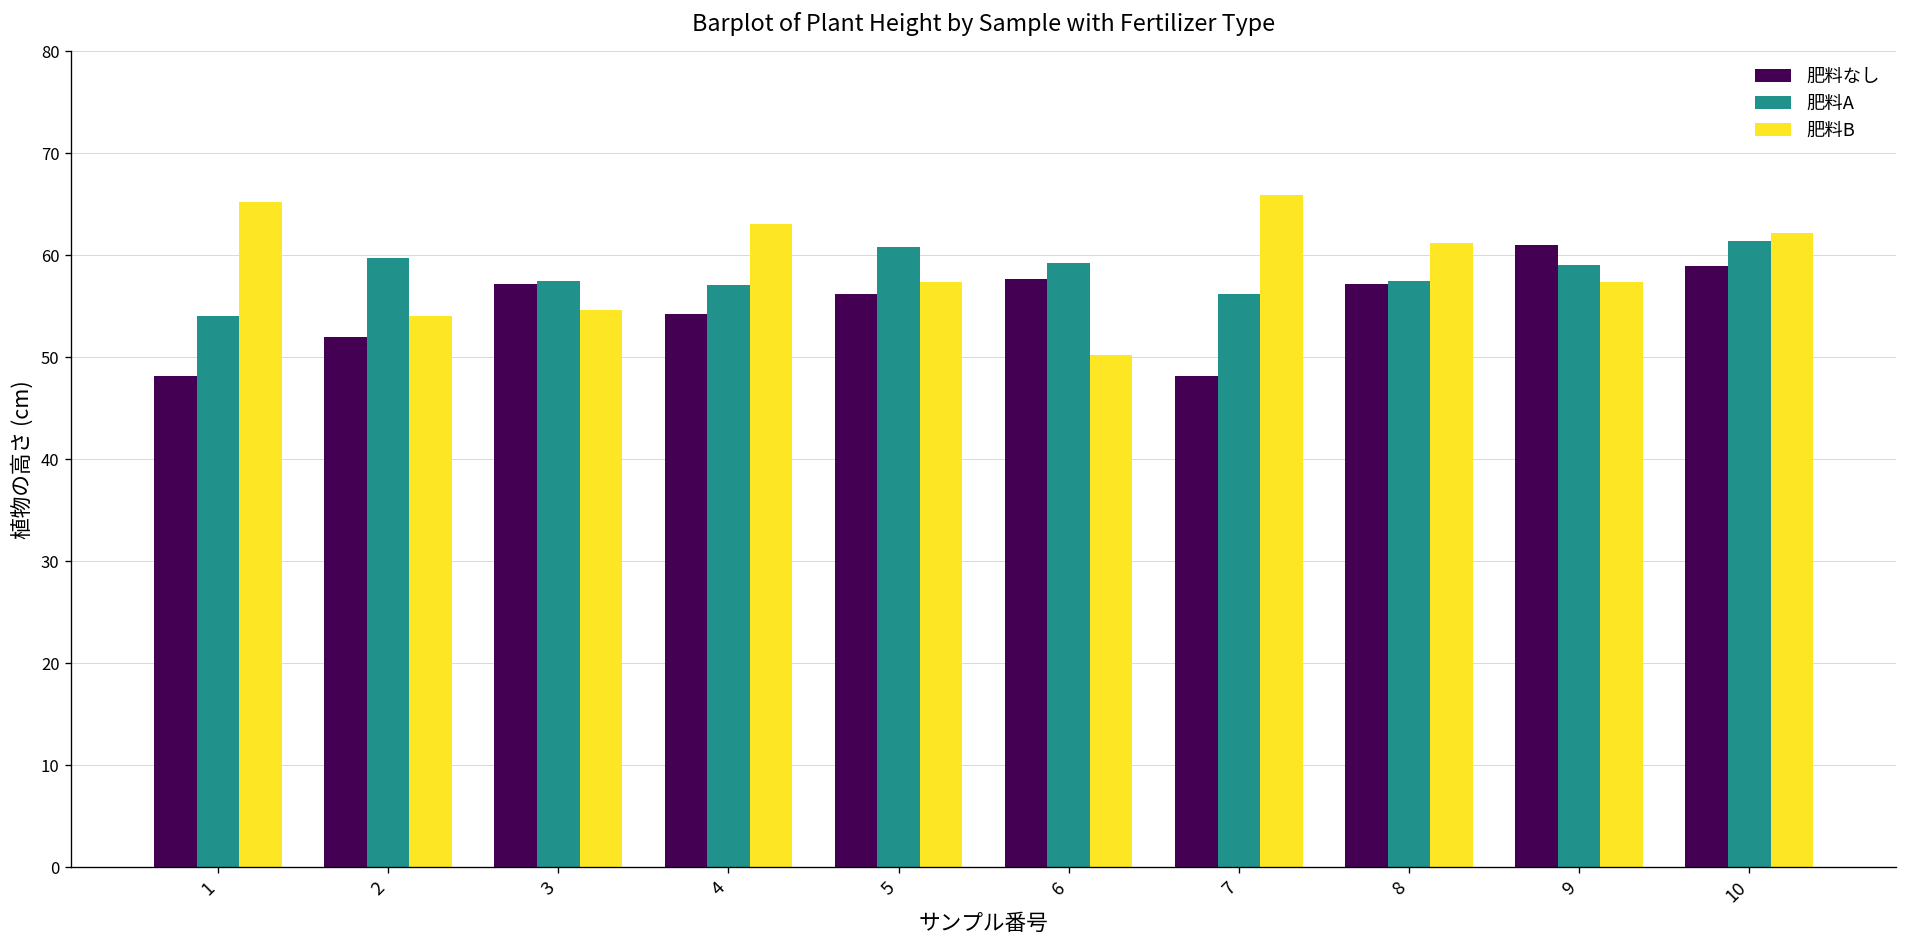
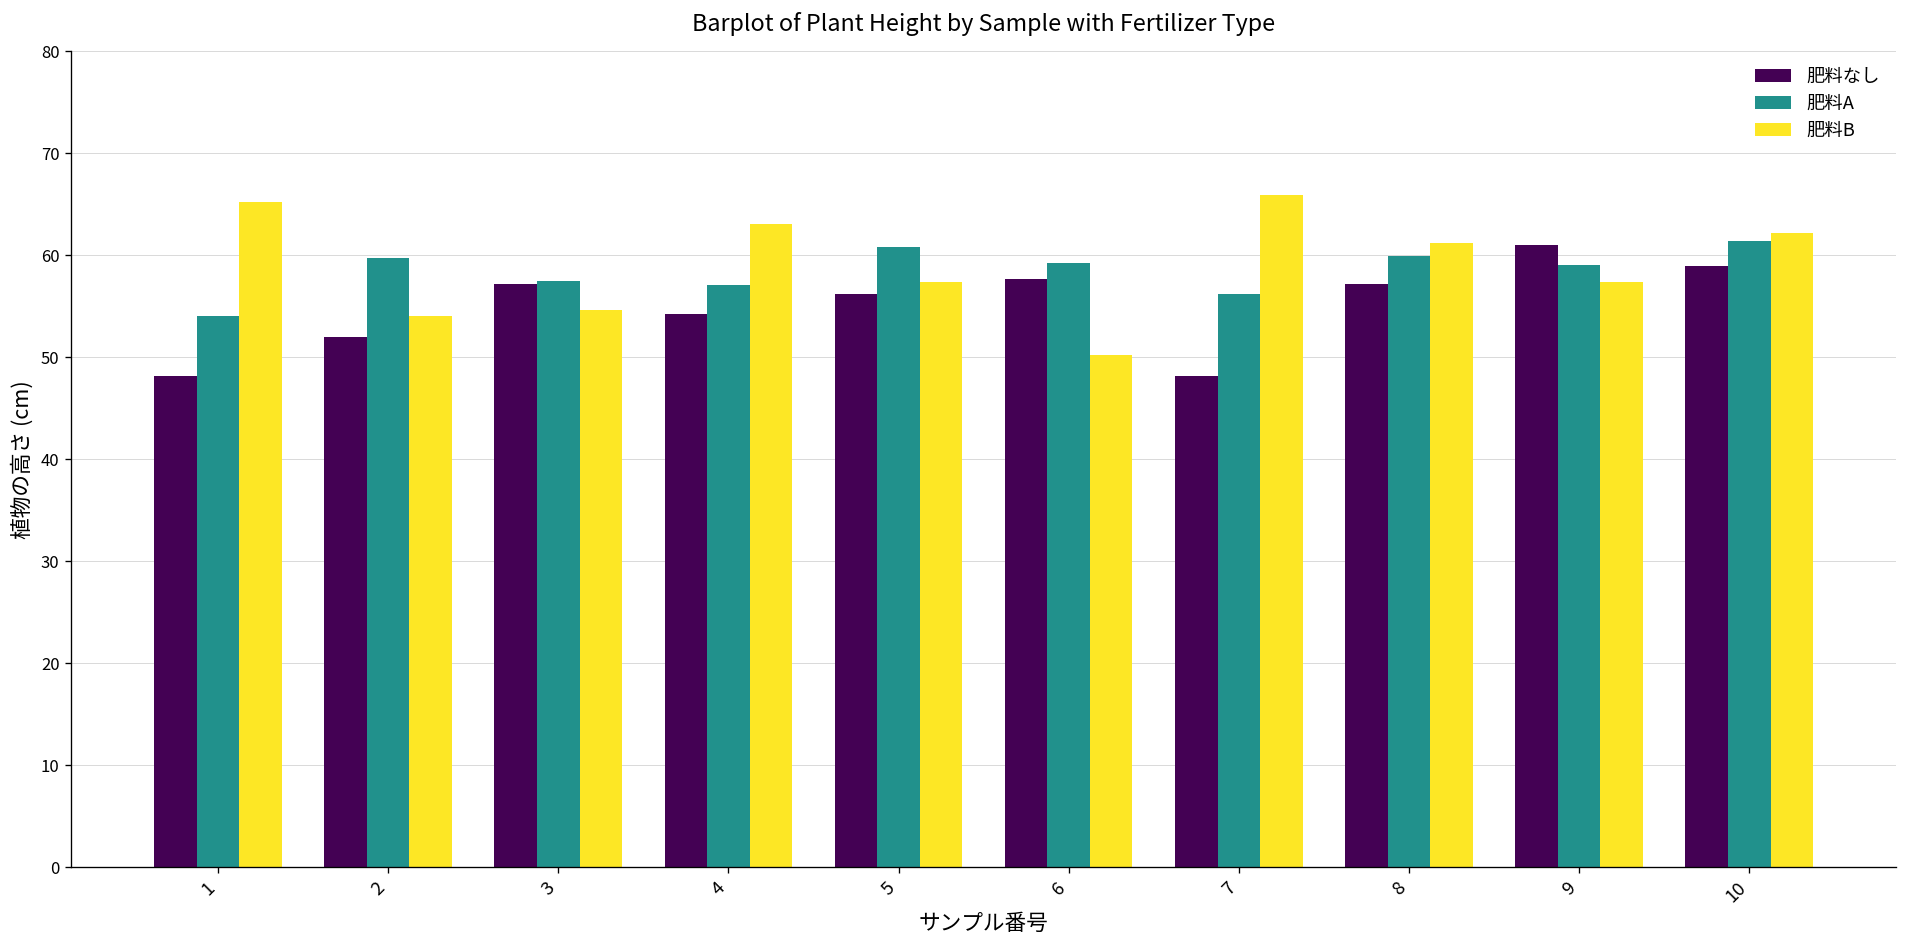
  {
    "肥料なし": {
      "1": 48,
      "2": 52,
      "3": 57,
      "4": 54,
      "5": 56,
      "6": 58,
      "7": 48,
      "8": 57,
      "9": 61,
      "10": 59
    },
    "肥料A": {
      "1": 54,
      "2": 60,
      "3": 58,
      "4": 57,
      "5": 61,
      "6": 59,
      "7": 56,
-     "8": 58,
+     "8": 60,
      "9": 59,
      "10": 61
    },
    "肥料B": {
      "1": 65,
      "2": 54,
      "3": 55,
      "4": 63,
      "5": 57,
      "6": 50,
      "7": 66,
      "8": 61,
      "9": 57,
      "10": 62
    }
  }
